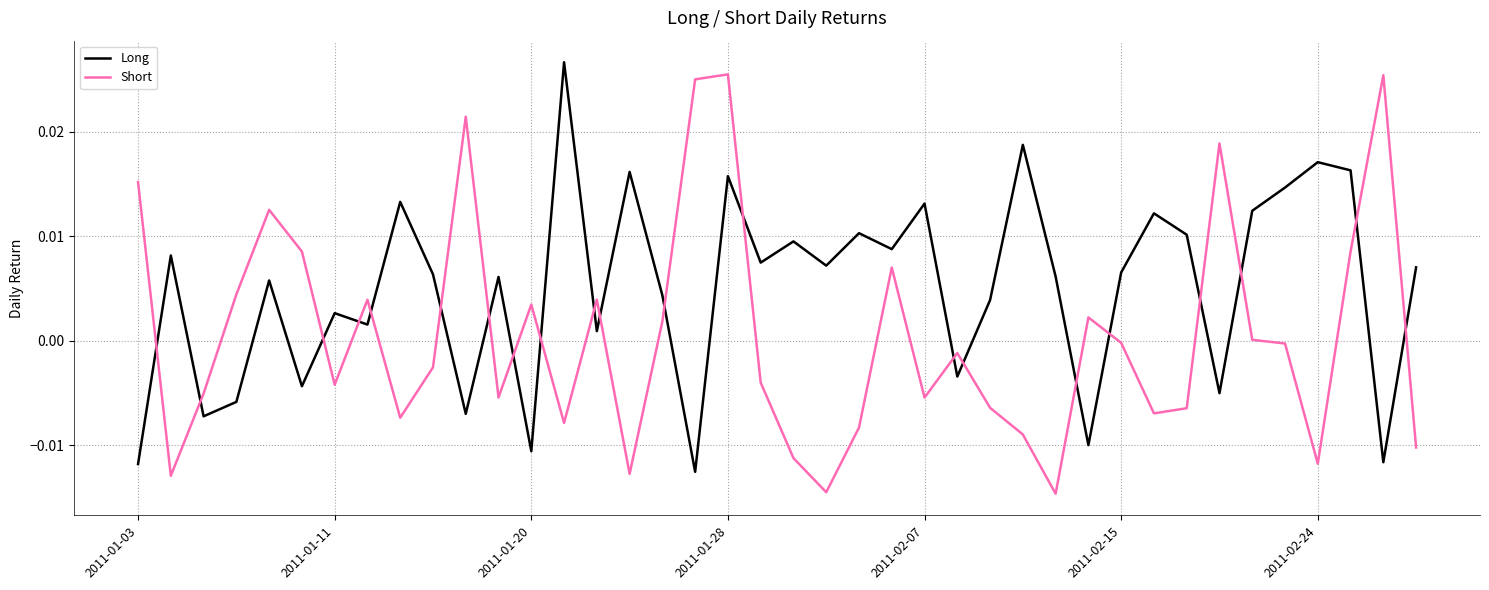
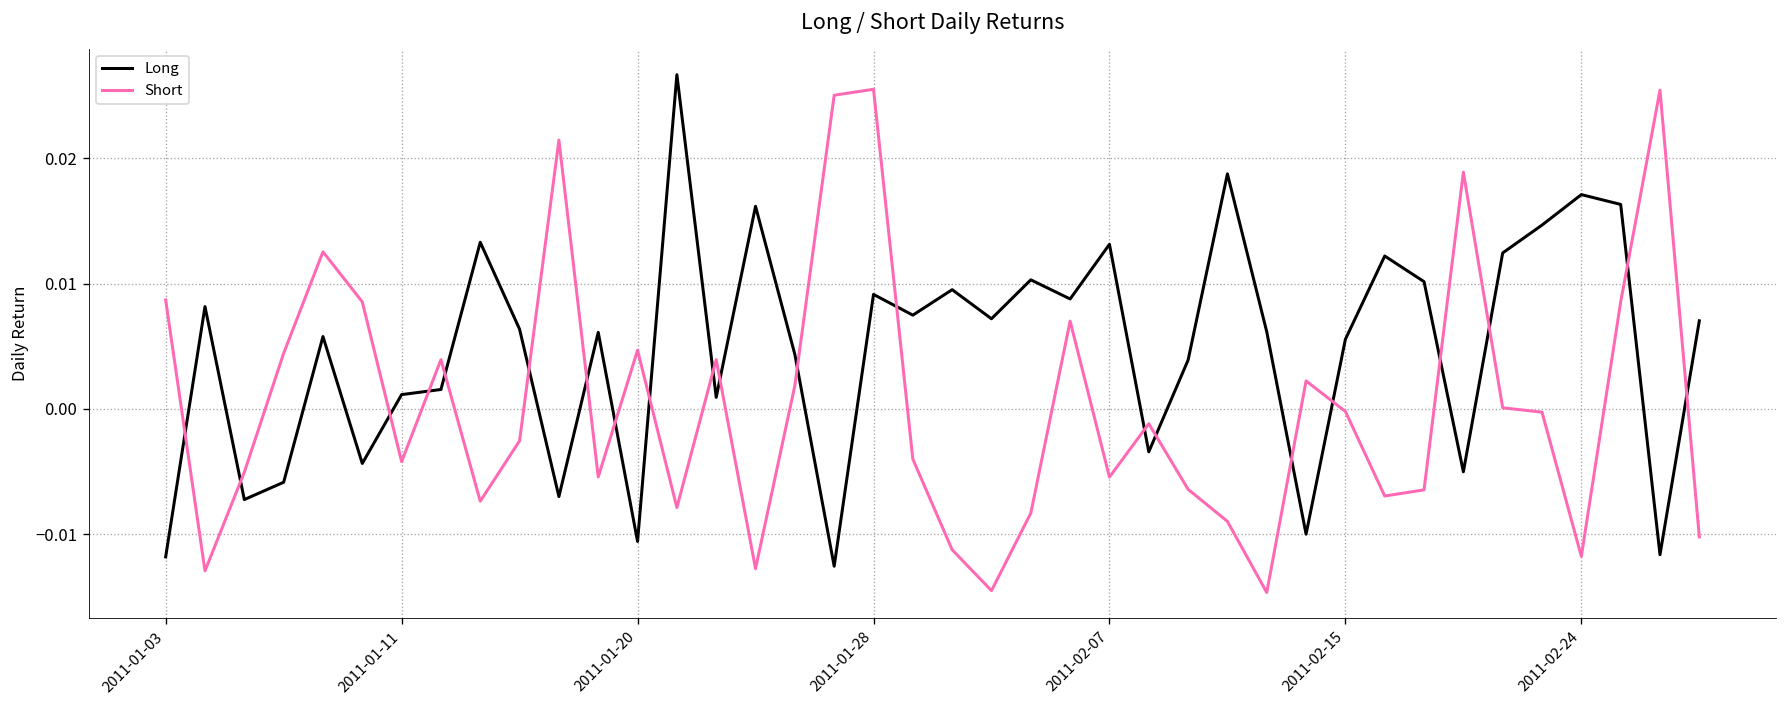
  {
    "Long": {
      "2011-01-03": -0.0118,
-     "2011-01-11": 0.0026,
+     "2011-01-11": 0.0011,
      "2011-01-20": -0.0106,
-     "2011-01-28": 0.0158,
+     "2011-01-28": 0.0091,
      "2011-02-07": 0.0131,
-     "2011-02-15": 0.0065,
+     "2011-02-15": 0.0056,
      "2011-02-24": 0.0171
    },
    "Short": {
-     "2011-01-03": 0.0152,
+     "2011-01-03": 0.0087,
      "2011-01-11": -0.0042,
-     "2011-01-20": 0.0035,
+     "2011-01-20": 0.0047,
      "2011-01-28": 0.0255,
      "2011-02-07": -0.0054,
      "2011-02-15": -0.0002,
      "2011-02-24": -0.0118
    }
  }
